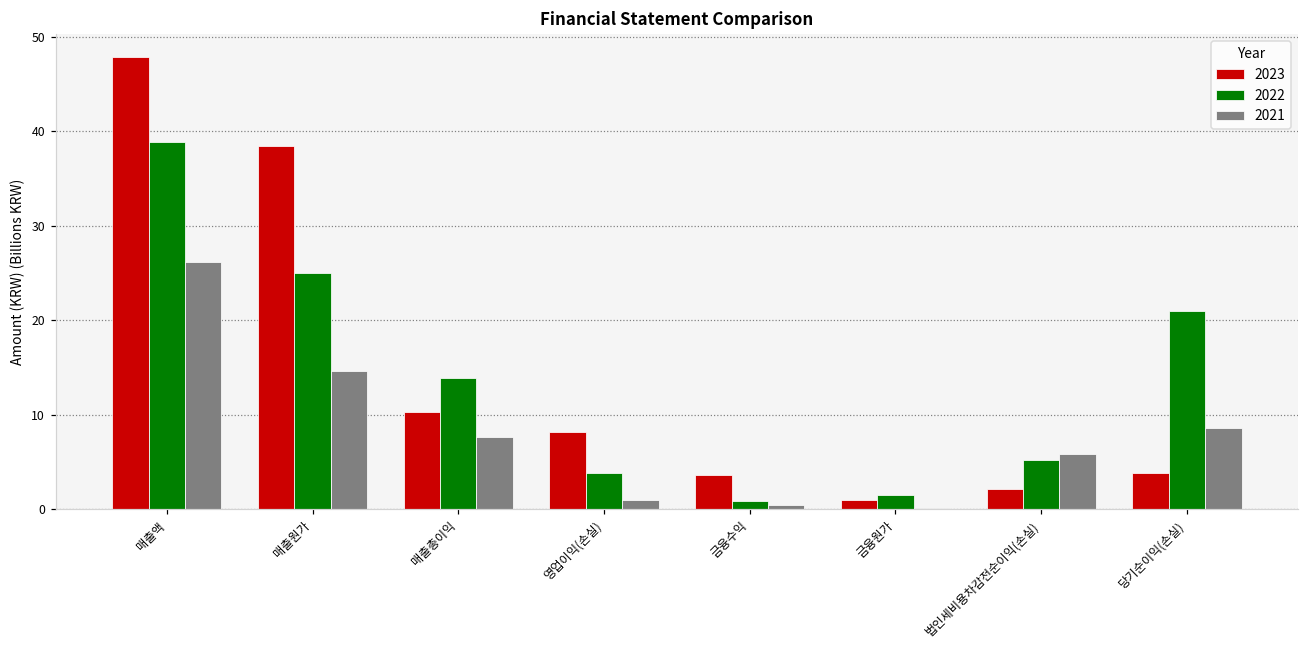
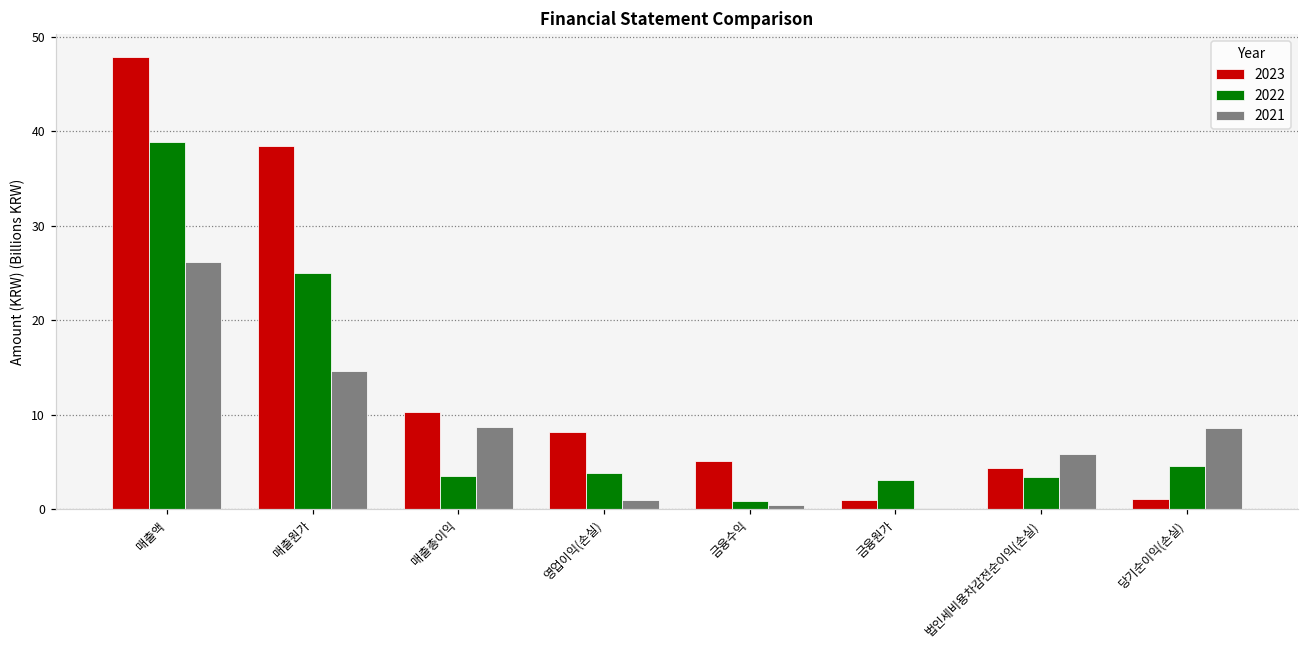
  {
    "2023": {
      "매출액": 48,
      "매출원가": 38,
      "매출총이익": 10,
      "영업이익(손실)": 8,
-     "금융수익": 4,
+     "금융수익": 5,
      "금융원가": 1,
-     "법인세비용차감전순이익(손실)": 2,
-     "당기순이익(손실)": 4
+     "법인세비용차감전순이익(손실)": 4,
+     "당기순이익(손실)": 1
    },
    "2022": {
      "매출액": 39,
      "매출원가": 25,
-     "매출총이익": 14,
+     "매출총이익": 4,
      "영업이익(손실)": 4,
      "금융수익": 1,
-     "금융원가": 1,
-     "법인세비용차감전순이익(손실)": 5,
-     "당기순이익(손실)": 21
+     "금융원가": 3,
+     "법인세비용차감전순이익(손실)": 3,
+     "당기순이익(손실)": 5
    },
    "2021": {
      "매출액": 26,
      "매출원가": 15,
-     "매출총이익": 8,
+     "매출총이익": 9,
      "영업이익(손실)": 1,
      "금융수익": 0,
      "법인세비용차감전순이익(손실)": 6,
      "당기순이익(손실)": 9
    }
  }
